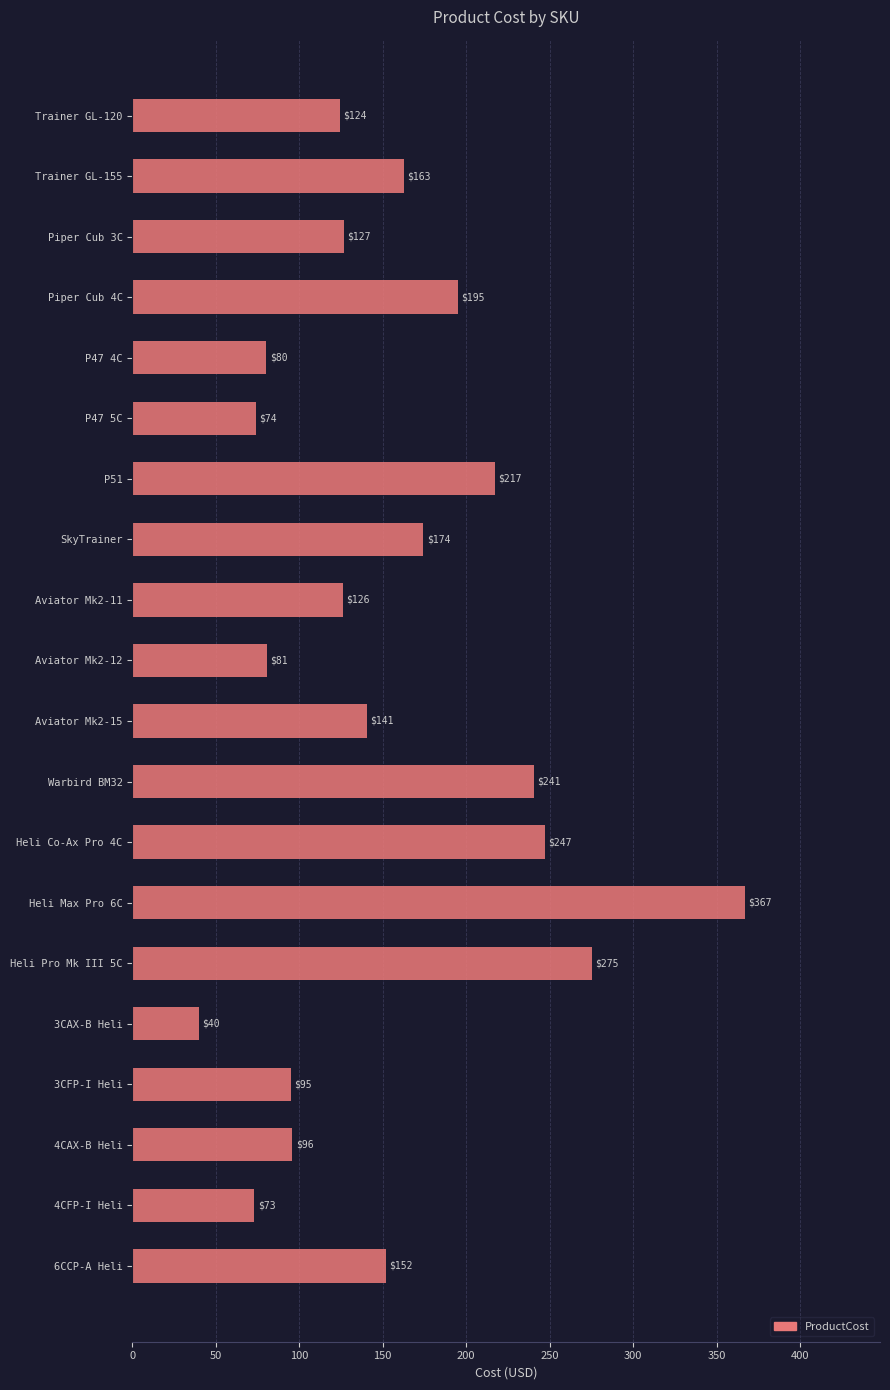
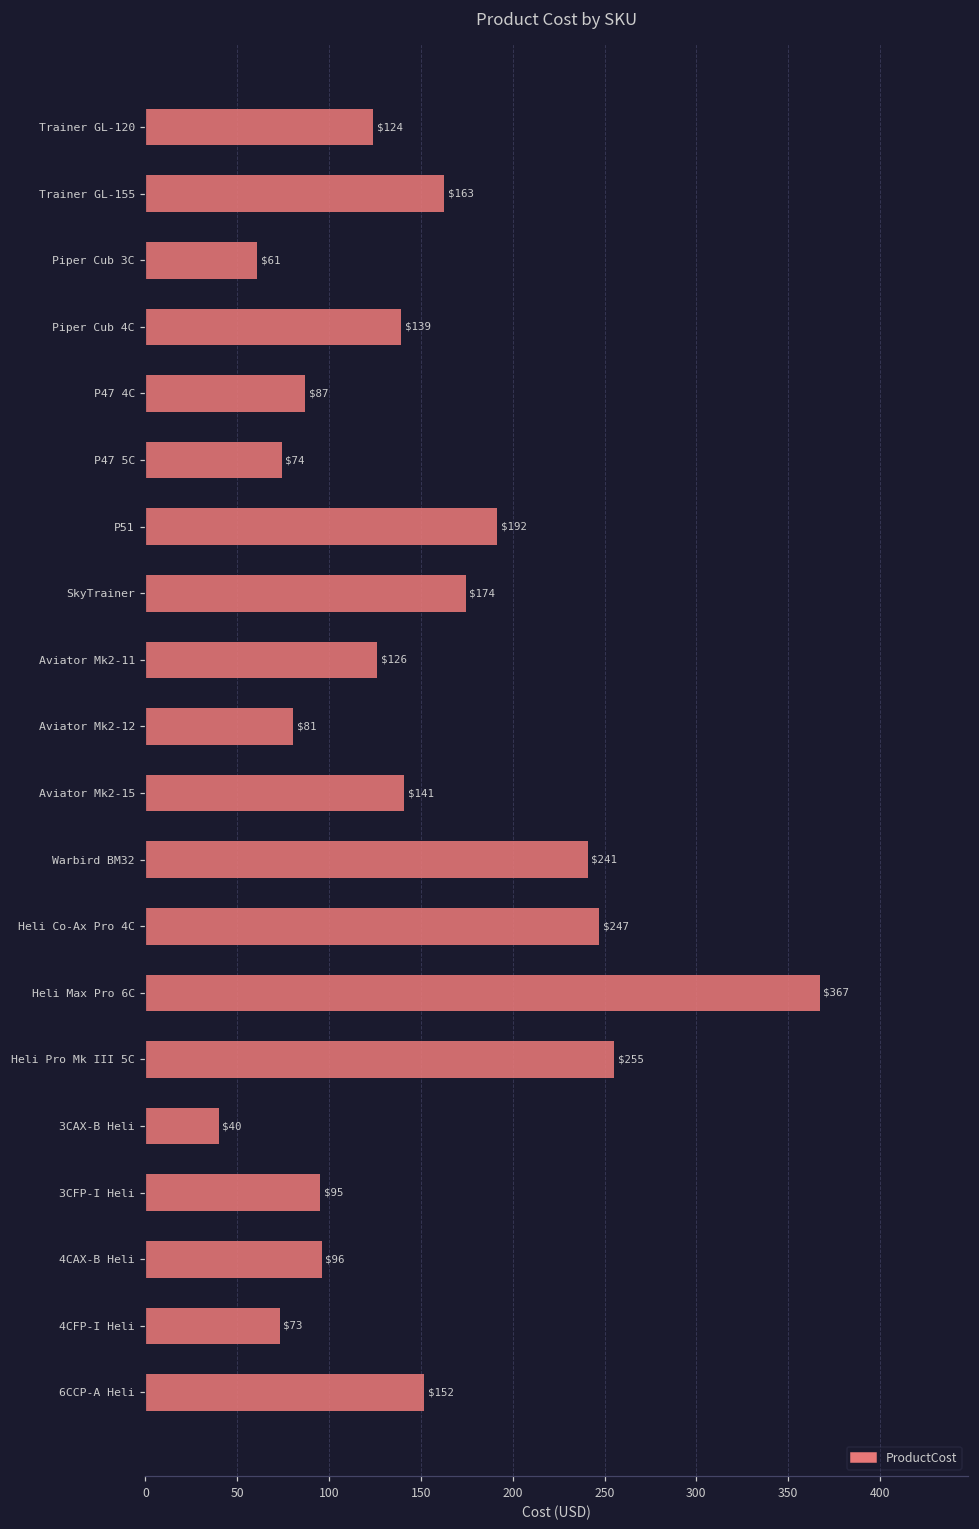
  {
    "Trainer GL-120": "$124",
    "Trainer GL-155": "$163",
-   "Piper Cub 3C": "$127",
-   "Piper Cub 4C": "$195",
-   "P47 4C": "$80",
+   "Piper Cub 3C": "$61",
+   "Piper Cub 4C": "$139",
+   "P47 4C": "$87",
    "P47 5C": "$74",
-   "P51": "$217",
+   "P51": "$192",
    "SkyTrainer": "$174",
    "Aviator Mk2-11": "$126",
    "Aviator Mk2-12": "$81",
    "Aviator Mk2-15": "$141",
    "Warbird BM32": "$241",
    "Heli Co-Ax Pro 4C": "$247",
    "Heli Max Pro 6C": "$367",
-   "Heli Pro Mk III 5C": "$275",
+   "Heli Pro Mk III 5C": "$255",
    "3CAX-B Heli": "$40",
    "3CFP-I Heli": "$95",
    "4CAX-B Heli": "$96",
    "4CFP-I Heli": "$73",
    "6CCP-A Heli": "$152"
  }
